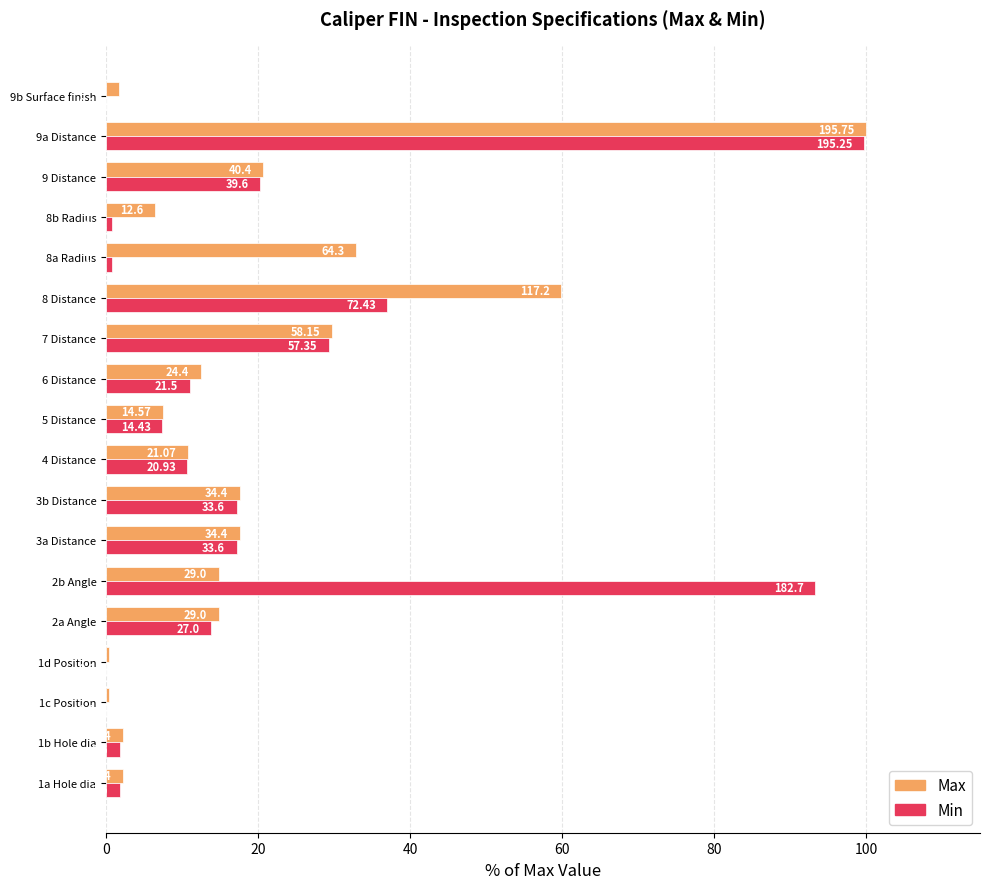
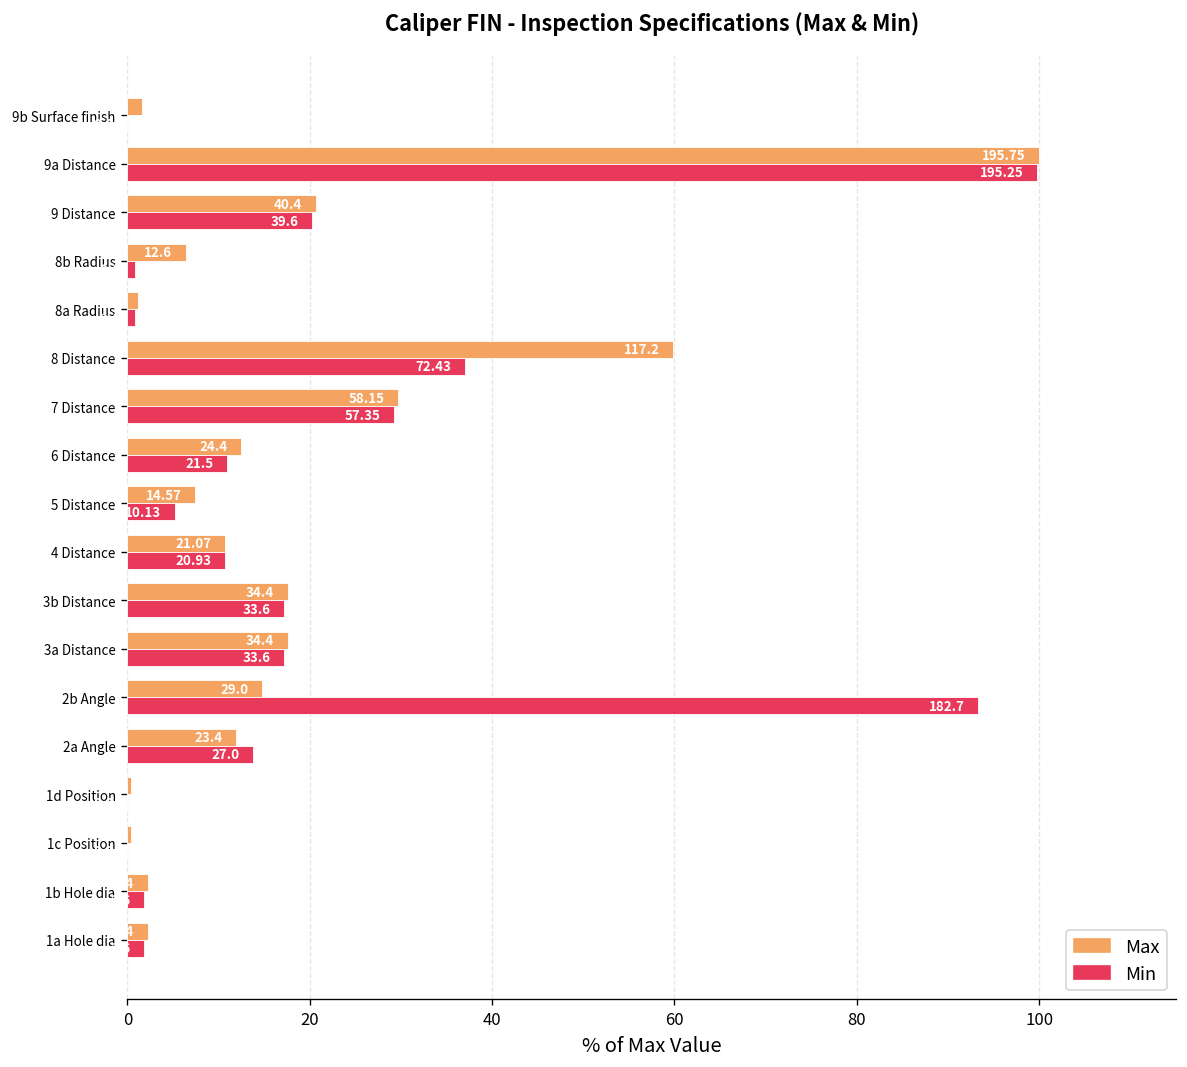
  {
    "Max": {
-     "8a Radius": 33,
-     "2a Angle": 29.0
+     "8a Radius": 1,
+     "2a Angle": 23.4
    },
    "Min": {
-     "5 Distance": 14.43
+     "5 Distance": 10.13
    }
  }
